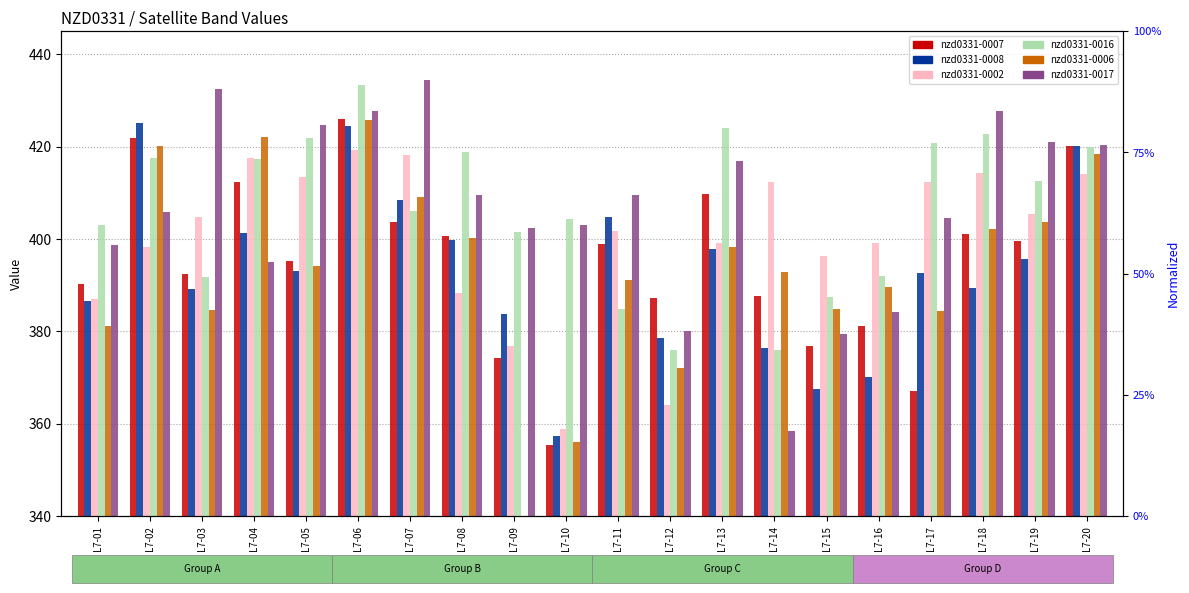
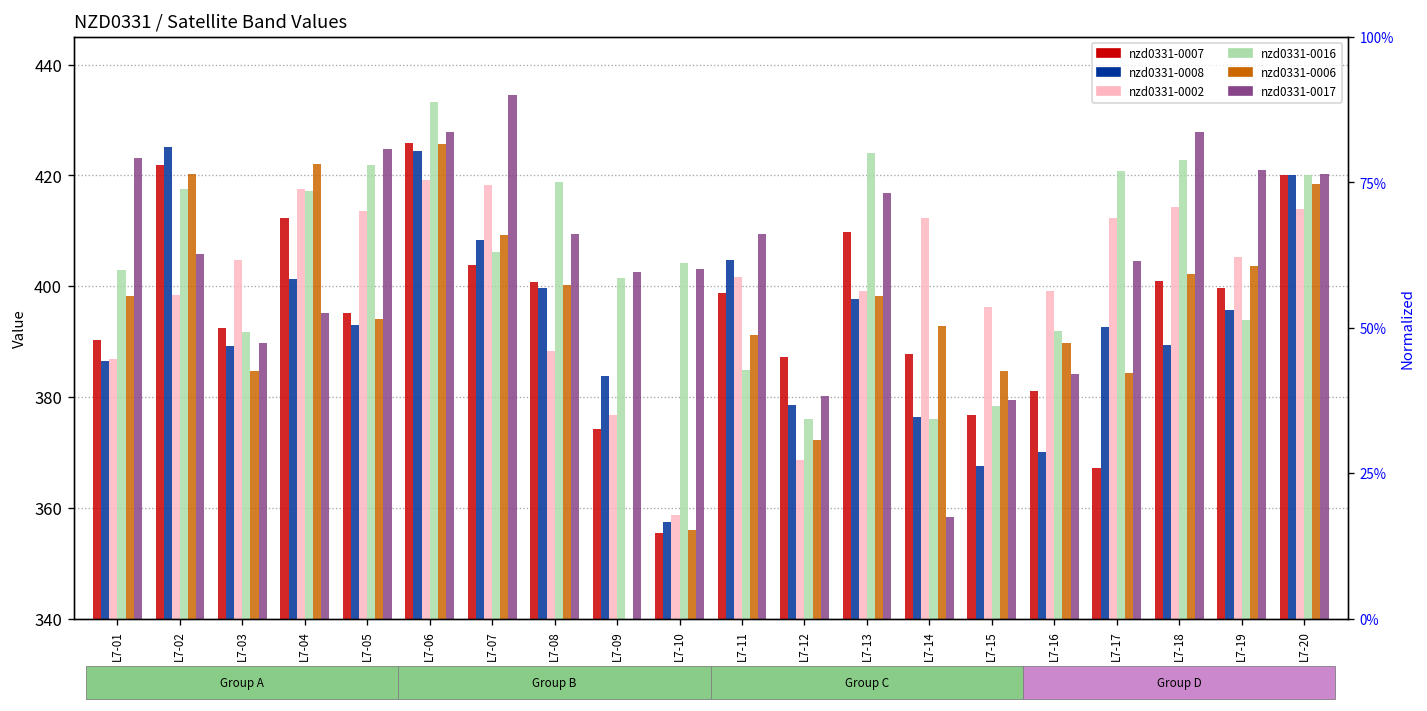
  {
    "nzd0331-0007": {
      "L7-01": 390,
      "L7-02": 422,
      "L7-03": 392,
      "L7-04": 412,
      "L7-05": 395,
      "L7-06": 426,
      "L7-07": 404,
      "L7-08": 401,
      "L7-09": 374,
      "L7-10": 355,
      "L7-11": 399,
      "L7-12": 387,
      "L7-13": 410,
      "L7-14": 388,
      "L7-15": 377,
      "L7-16": 381,
      "L7-17": 367,
      "L7-18": 401,
      "L7-19": 400,
      "L7-20": 420
    },
    "nzd0331-0008": {
      "L7-01": 387,
      "L7-02": 425,
      "L7-03": 389,
      "L7-04": 401,
      "L7-05": 393,
      "L7-06": 424,
      "L7-07": 408,
      "L7-08": 400,
      "L7-09": 384,
      "L7-10": 357,
      "L7-11": 405,
      "L7-12": 379,
      "L7-13": 398,
      "L7-14": 376,
      "L7-15": 367,
      "L7-16": 370,
      "L7-17": 393,
      "L7-18": 389,
      "L7-19": 396,
      "L7-20": 420
    },
    "nzd0331-0002": {
      "L7-01": 387,
      "L7-02": 398,
      "L7-03": 405,
      "L7-04": 418,
      "L7-05": 414,
      "L7-06": 419,
      "L7-07": 418,
      "L7-08": 388,
      "L7-09": 377,
      "L7-10": 359,
      "L7-11": 402,
-     "L7-12": 364,
+     "L7-12": 369,
      "L7-13": 399,
      "L7-14": 412,
      "L7-15": 396,
      "L7-16": 399,
      "L7-17": 412,
      "L7-18": 414,
      "L7-19": 405,
      "L7-20": 414
    },
    "nzd0331-0016": {
      "L7-01": 403,
      "L7-02": 418,
      "L7-03": 392,
      "L7-04": 417,
      "L7-05": 422,
      "L7-06": 433,
      "L7-07": 406,
      "L7-08": 419,
      "L7-09": 402,
      "L7-10": 404,
      "L7-11": 385,
      "L7-12": 376,
      "L7-13": 424,
      "L7-14": 376,
-     "L7-15": 387,
+     "L7-15": 378,
      "L7-16": 392,
      "L7-17": 421,
      "L7-18": 423,
-     "L7-19": 413,
+     "L7-19": 394,
      "L7-20": 420
    },
    "nzd0331-0006": {
-     "L7-01": 381,
+     "L7-01": 398,
      "L7-02": 420,
      "L7-03": 385,
      "L7-04": 422,
      "L7-05": 394,
      "L7-06": 426,
      "L7-07": 409,
      "L7-08": 400,
      "L7-10": 356,
      "L7-11": 391,
      "L7-12": 372,
      "L7-13": 398,
      "L7-14": 393,
      "L7-15": 385,
      "L7-16": 390,
      "L7-17": 384,
      "L7-18": 402,
      "L7-19": 404,
      "L7-20": 418
    },
    "nzd0331-0017": {
-     "L7-01": 399,
+     "L7-01": 423,
      "L7-02": 406,
-     "L7-03": 432,
+     "L7-03": 390,
      "L7-04": 395,
      "L7-05": 425,
      "L7-06": 428,
      "L7-07": 435,
      "L7-08": 409,
      "L7-09": 402,
      "L7-10": 403,
      "L7-11": 409,
      "L7-12": 380,
      "L7-13": 417,
      "L7-14": 358,
      "L7-15": 379,
      "L7-16": 384,
      "L7-17": 405,
      "L7-18": 428,
      "L7-19": 421,
      "L7-20": 420
    }
  }
